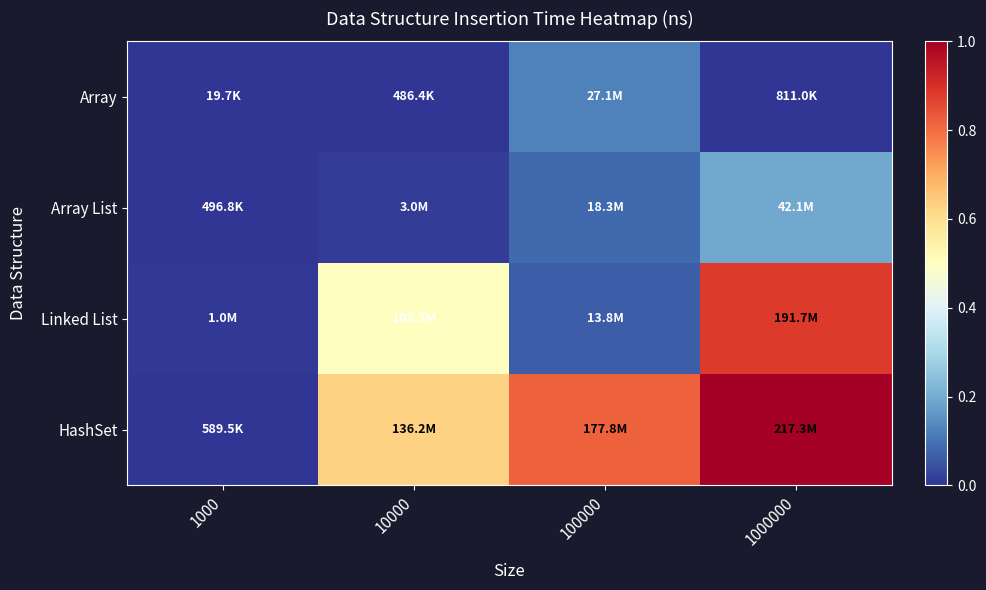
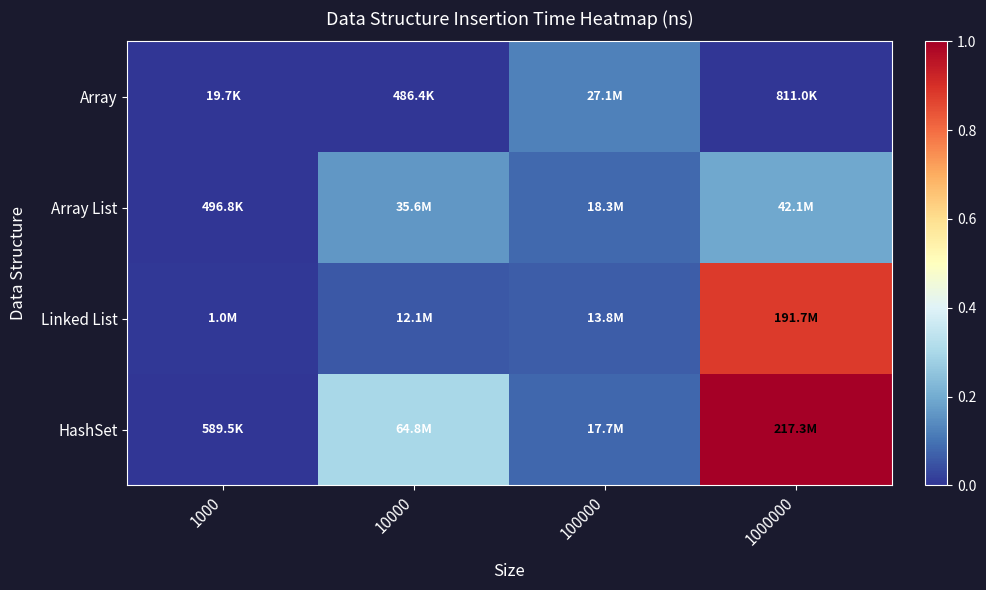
  {
    "Array": {
      "1000": "19.7K",
      "10000": "486.4K",
      "100000": "27.1M",
      "1000000": "811.0K"
    },
    "Array List": {
      "1000": "496.8K",
-     "10000": "3.0M",
+     "10000": "35.6M",
      "100000": "18.3M",
      "1000000": "42.1M"
    },
    "Linked List": {
      "1000": "1.0M",
-     "10000": "108.5M",
+     "10000": "12.1M",
      "100000": "13.8M",
      "1000000": "191.7M"
    },
    "HashSet": {
      "1000": "589.5K",
-     "10000": "136.2M",
-     "100000": "177.8M",
+     "10000": "64.8M",
+     "100000": "17.7M",
      "1000000": "217.3M"
    }
  }
